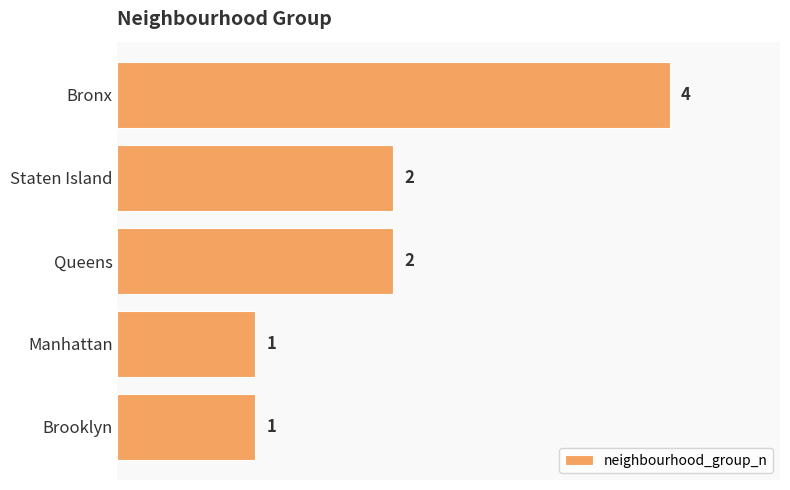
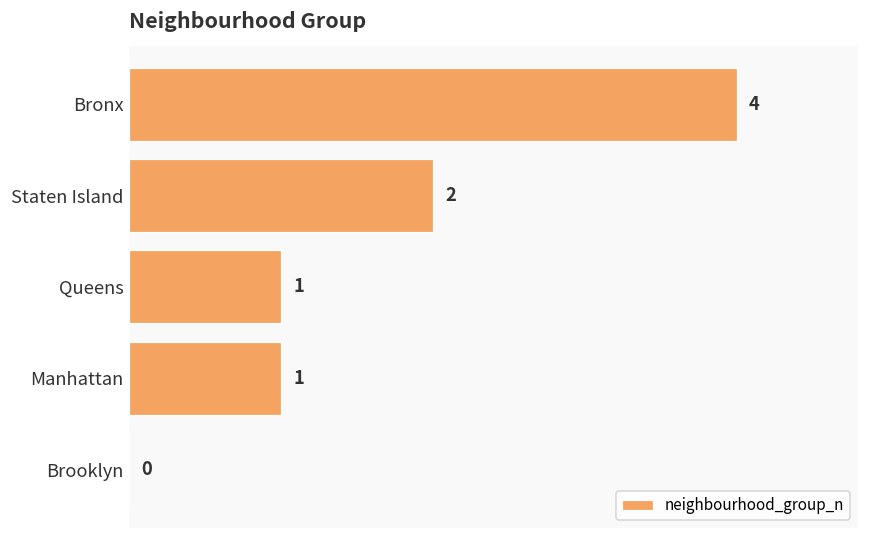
  {
    "Bronx": 4,
    "Staten Island": 2,
-   "Queens": 2,
+   "Queens": 1,
    "Manhattan": 1,
-   "Brooklyn": 1
+   "Brooklyn": 0
  }
